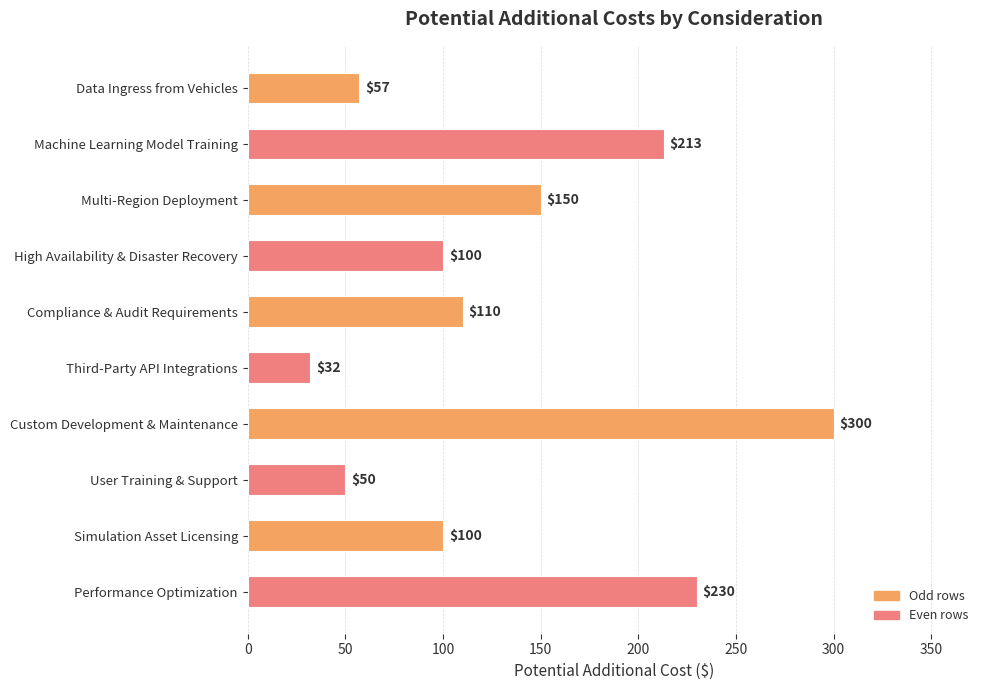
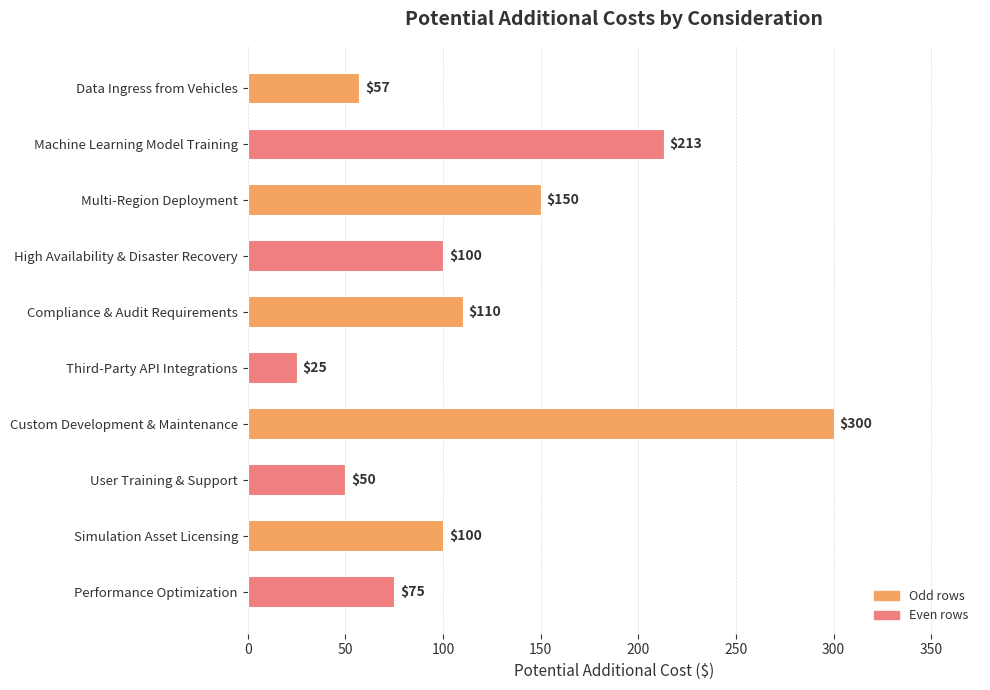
  {
    "Data Ingress from Vehicles": "$57",
    "Machine Learning Model Training": "$213",
    "Multi-Region Deployment": "$150",
    "High Availability & Disaster Recovery": "$100",
    "Compliance & Audit Requirements": "$110",
-   "Third-Party API Integrations": "$32",
+   "Third-Party API Integrations": "$25",
    "Custom Development & Maintenance": "$300",
    "User Training & Support": "$50",
    "Simulation Asset Licensing": "$100",
-   "Performance Optimization": "$230"
+   "Performance Optimization": "$75"
  }
